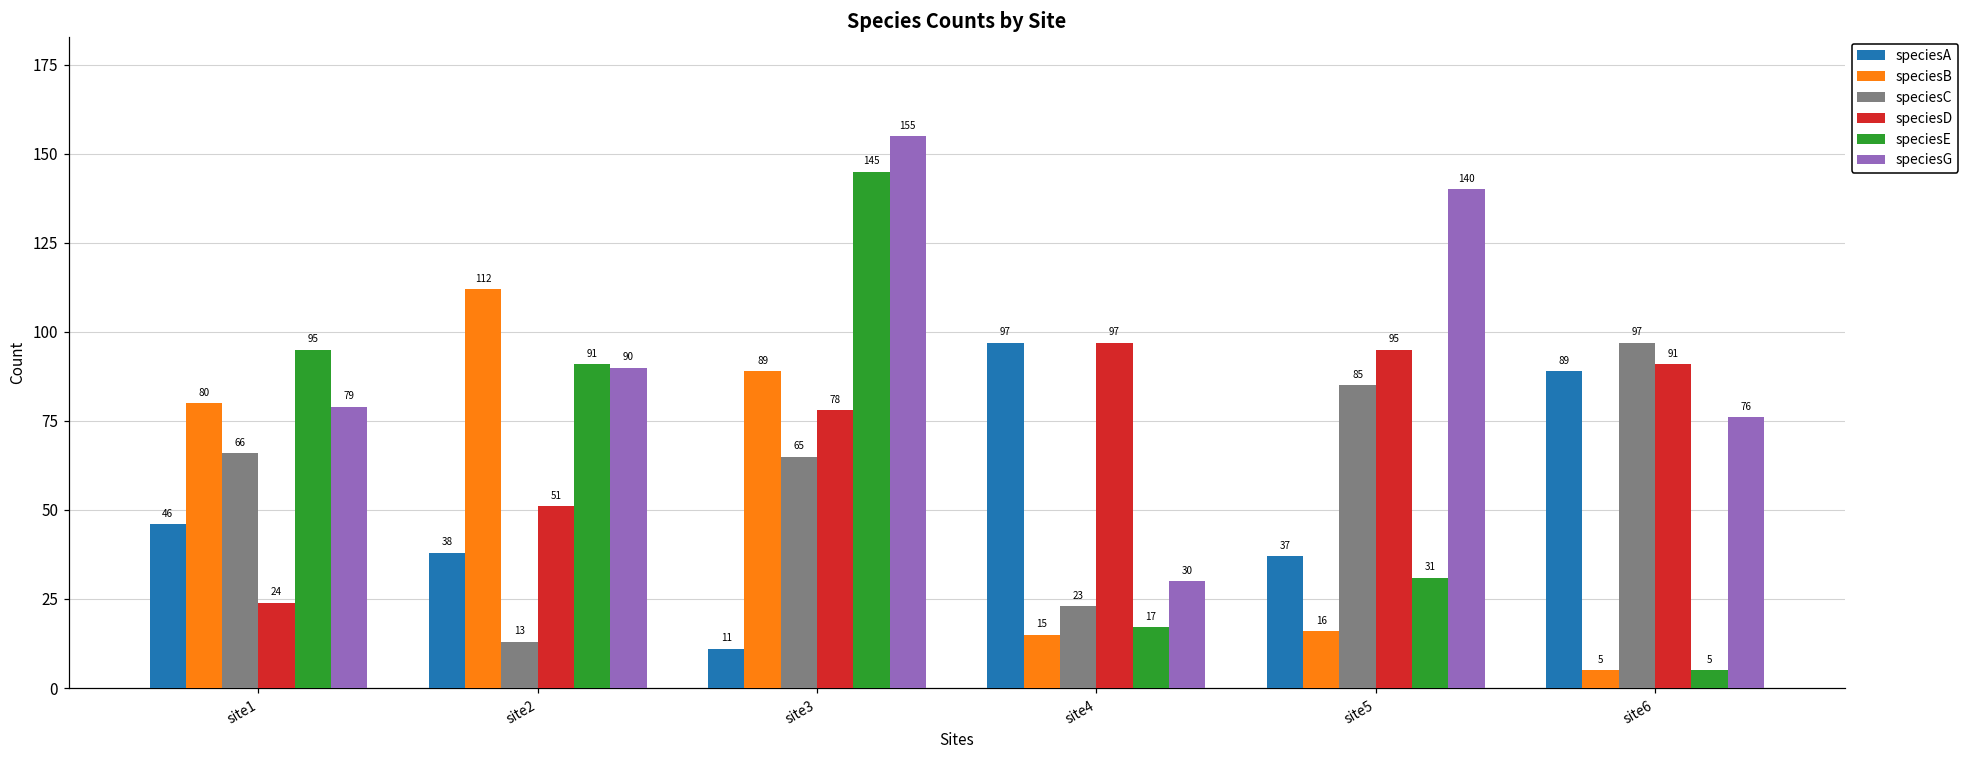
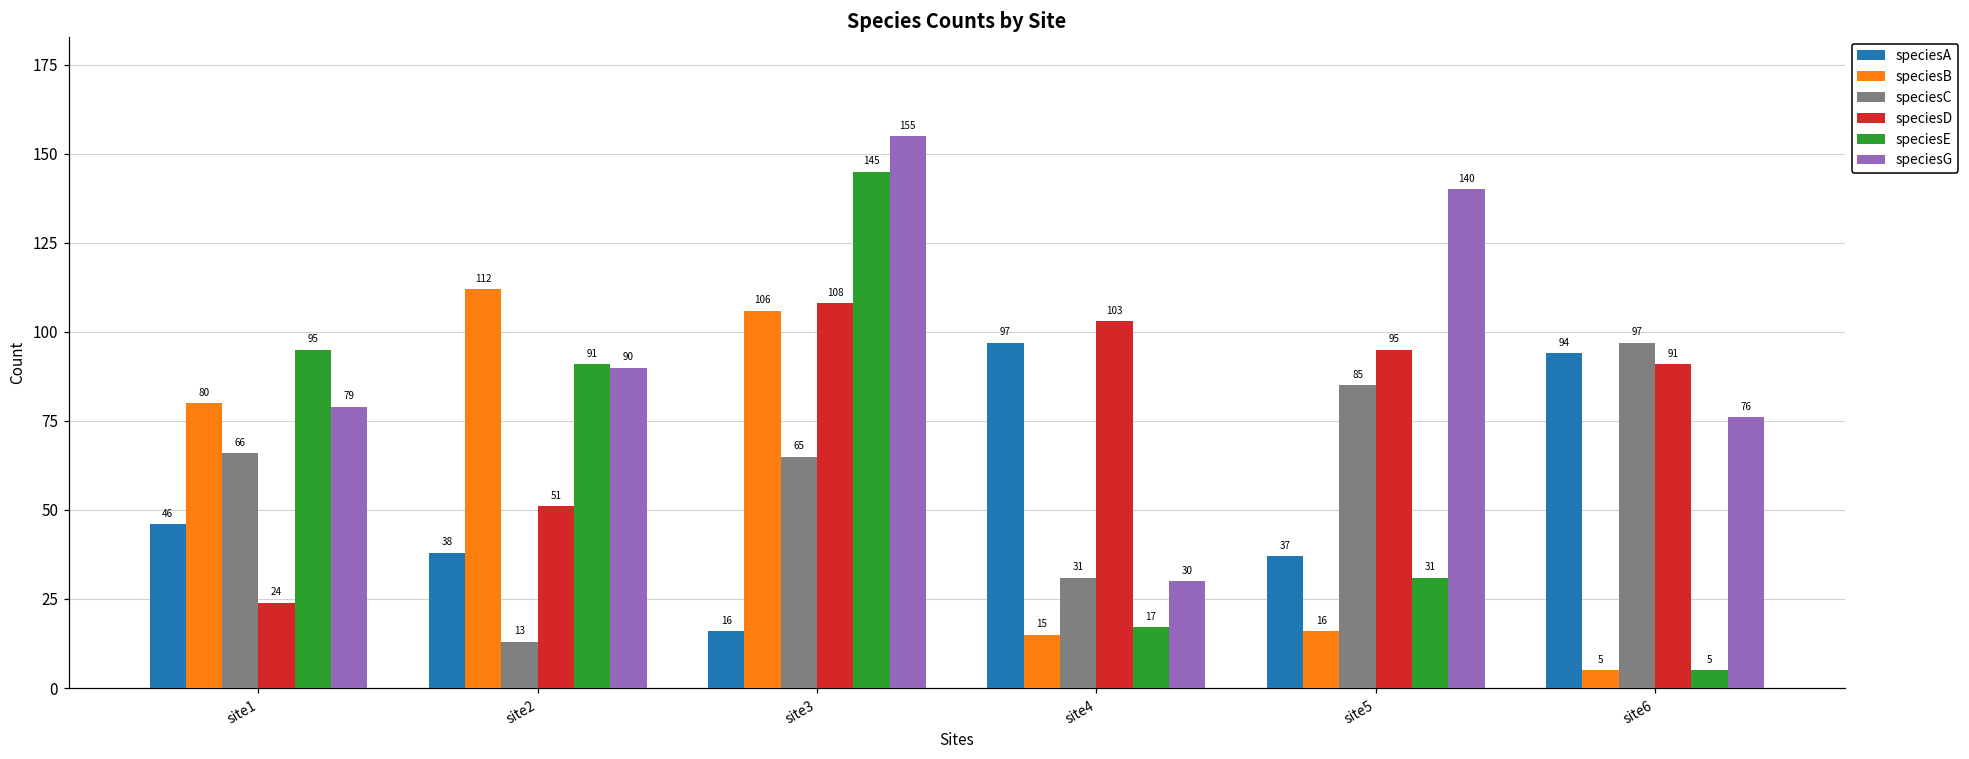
  {
    "speciesA": {
      "site1": 46,
      "site2": 38,
-     "site3": 11,
+     "site3": 16,
      "site4": 97,
      "site5": 37,
-     "site6": 89
+     "site6": 94
    },
    "speciesB": {
      "site1": 80,
      "site2": 112,
-     "site3": 89,
+     "site3": 106,
      "site4": 15,
      "site5": 16,
      "site6": 5
    },
    "speciesC": {
      "site1": 66,
      "site2": 13,
      "site3": 65,
-     "site4": 23,
+     "site4": 31,
      "site5": 85,
      "site6": 97
    },
    "speciesD": {
      "site1": 24,
      "site2": 51,
-     "site3": 78,
-     "site4": 97,
+     "site3": 108,
+     "site4": 103,
      "site5": 95,
      "site6": 91
    },
    "speciesE": {
      "site1": 95,
      "site2": 91,
      "site3": 145,
      "site4": 17,
      "site5": 31,
      "site6": 5
    },
    "speciesG": {
      "site1": 79,
      "site2": 90,
      "site3": 155,
      "site4": 30,
      "site5": 140,
      "site6": 76
    }
  }
